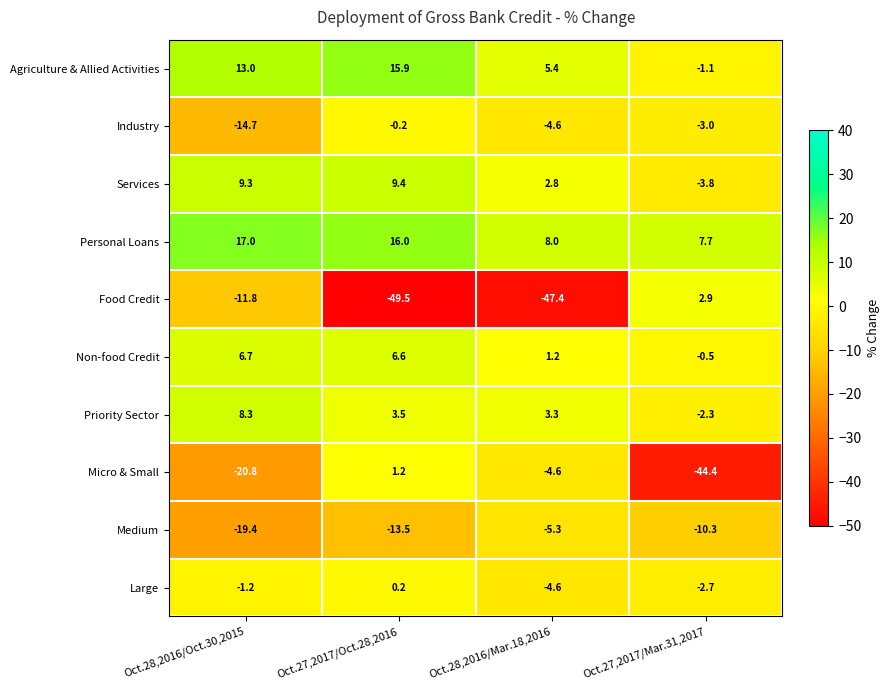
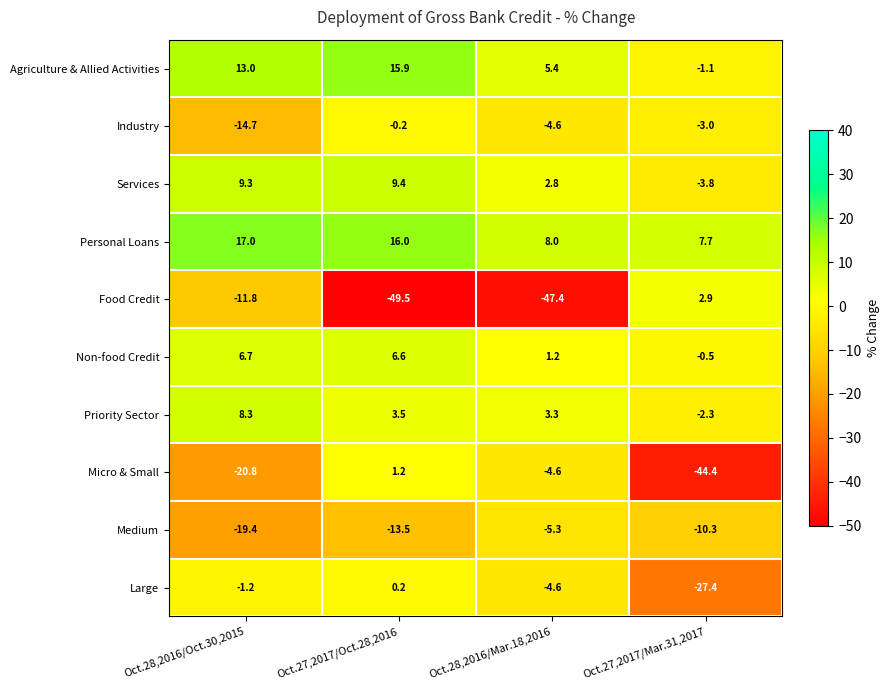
  {
    "Agriculture & Allied Activities": {
      "Oct.28,2016/Oct.30,2015": 13.0,
      "Oct.27,2017/Oct.28,2016": 15.9,
      "Oct.28,2016/Mar.18,2016": 5.4,
      "Oct.27,2017/Mar.31,2017": -1.1
    },
    "Industry": {
      "Oct.28,2016/Oct.30,2015": -14.7,
      "Oct.27,2017/Oct.28,2016": -0.2,
      "Oct.28,2016/Mar.18,2016": -4.6,
      "Oct.27,2017/Mar.31,2017": -3.0
    },
    "Services": {
      "Oct.28,2016/Oct.30,2015": 9.3,
      "Oct.27,2017/Oct.28,2016": 9.4,
      "Oct.28,2016/Mar.18,2016": 2.8,
      "Oct.27,2017/Mar.31,2017": -3.8
    },
    "Personal Loans": {
      "Oct.28,2016/Oct.30,2015": 17.0,
      "Oct.27,2017/Oct.28,2016": 16.0,
      "Oct.28,2016/Mar.18,2016": 8.0,
      "Oct.27,2017/Mar.31,2017": 7.7
    },
    "Food Credit": {
      "Oct.28,2016/Oct.30,2015": -11.8,
      "Oct.27,2017/Oct.28,2016": -49.5,
      "Oct.28,2016/Mar.18,2016": -47.4,
      "Oct.27,2017/Mar.31,2017": 2.9
    },
    "Non-food Credit": {
      "Oct.28,2016/Oct.30,2015": 6.7,
      "Oct.27,2017/Oct.28,2016": 6.6,
      "Oct.28,2016/Mar.18,2016": 1.2,
      "Oct.27,2017/Mar.31,2017": -0.5
    },
    "Priority Sector": {
      "Oct.28,2016/Oct.30,2015": 8.3,
      "Oct.27,2017/Oct.28,2016": 3.5,
      "Oct.28,2016/Mar.18,2016": 3.3,
      "Oct.27,2017/Mar.31,2017": -2.3
    },
    "Micro & Small": {
      "Oct.28,2016/Oct.30,2015": -20.8,
      "Oct.27,2017/Oct.28,2016": 1.2,
      "Oct.28,2016/Mar.18,2016": -4.6,
      "Oct.27,2017/Mar.31,2017": -44.4
    },
    "Medium": {
      "Oct.28,2016/Oct.30,2015": -19.4,
      "Oct.27,2017/Oct.28,2016": -13.5,
      "Oct.28,2016/Mar.18,2016": -5.3,
      "Oct.27,2017/Mar.31,2017": -10.3
    },
    "Large": {
      "Oct.28,2016/Oct.30,2015": -1.2,
      "Oct.27,2017/Oct.28,2016": 0.2,
      "Oct.28,2016/Mar.18,2016": -4.6,
-     "Oct.27,2017/Mar.31,2017": -2.7
+     "Oct.27,2017/Mar.31,2017": -27.4
    }
  }
